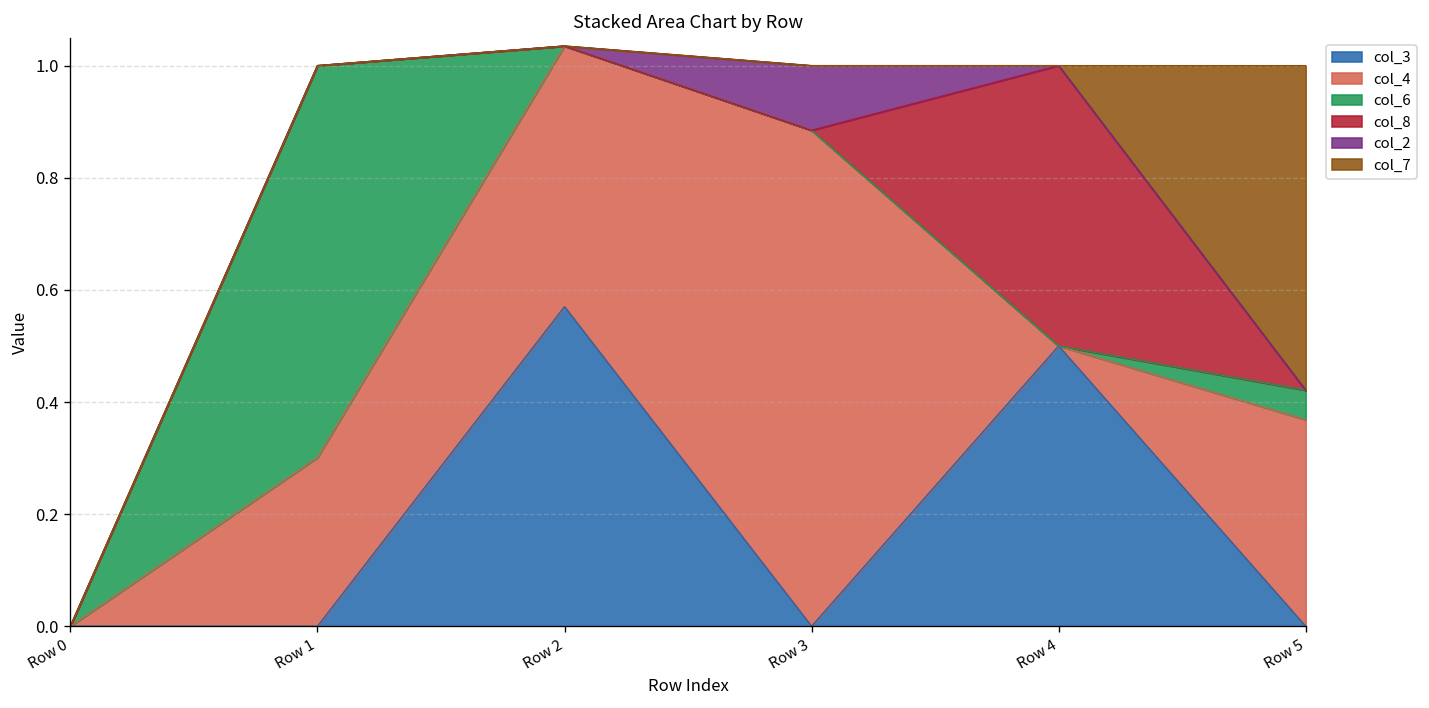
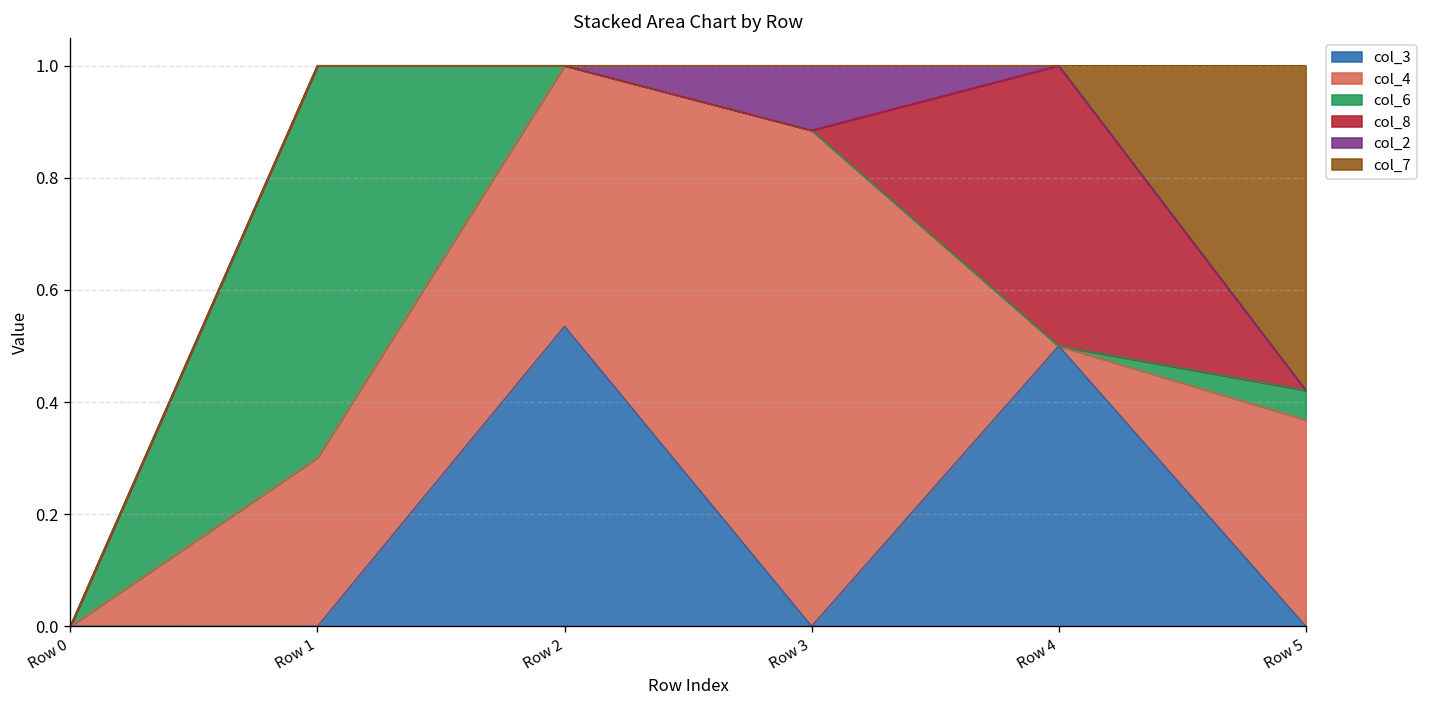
  {
    "col_3": {
      "Row 1": 0.00,
-     "Row 2": 0.57,
+     "Row 2": 0.54,
      "Row 3": 0.00,
      "Row 5": 0.00
    },
    "col_4": {
      "Row 1": 0.30,
      "Row 5": 0.37
    },
    "col_7": {
      "Row 5": 0.58
    }
  }
